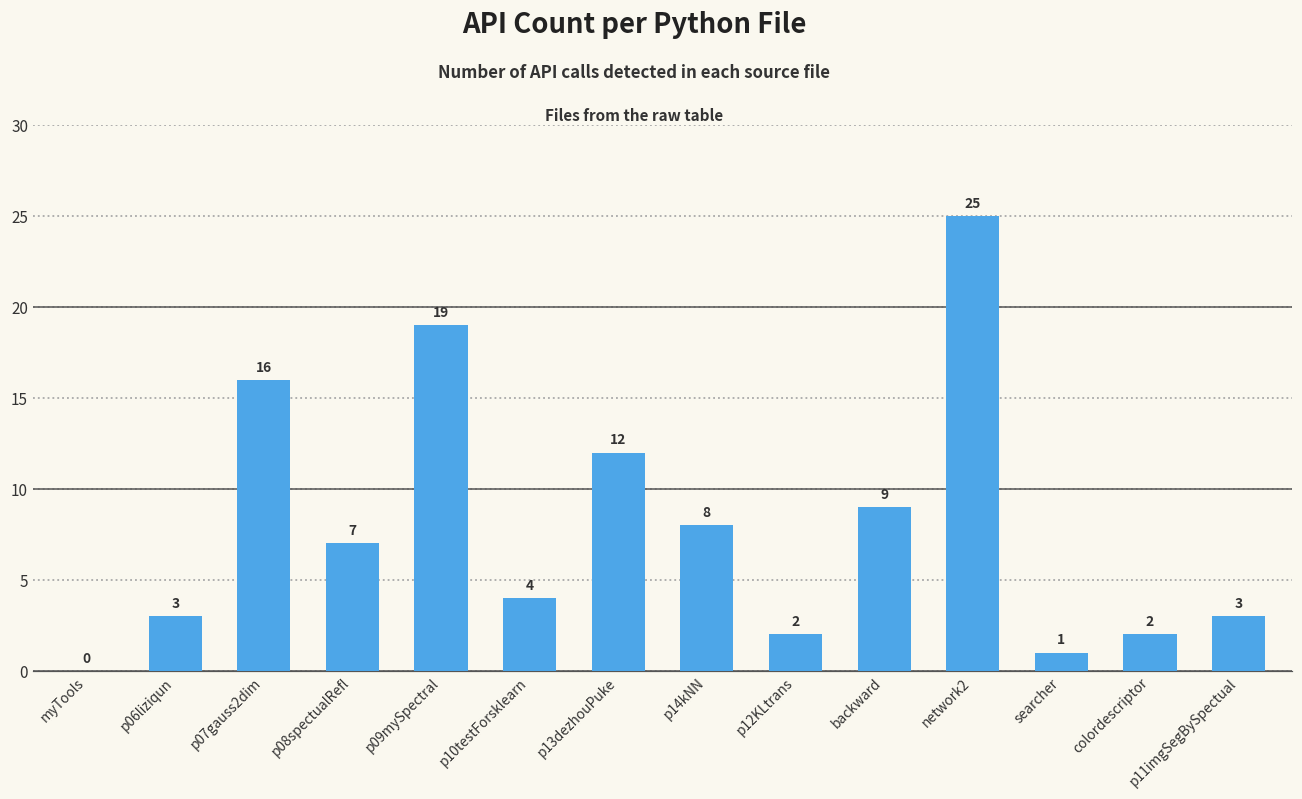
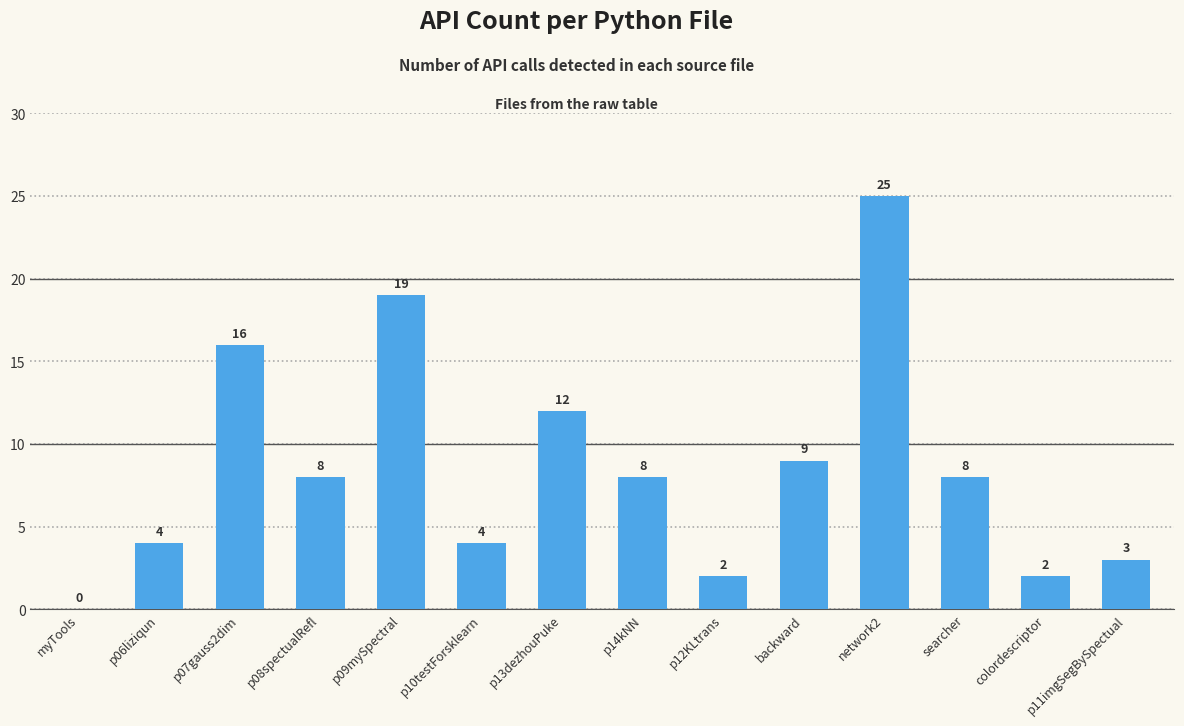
  {
    "myTools": 0,
-   "p06liziqun": 3,
+   "p06liziqun": 4,
    "p07gauss2dim": 16,
-   "p08spectualRefl": 7,
+   "p08spectualRefl": 8,
    "p09mySpectral": 19,
    "p10testForsklearn": 4,
    "p13dezhouPuke": 12,
    "p14kNN": 8,
    "p12KLtrans": 2,
    "backward": 9,
    "network2": 25,
-   "searcher": 1,
+   "searcher": 8,
    "colordescriptor": 2,
    "p11imgSegBySpectual": 3
  }
